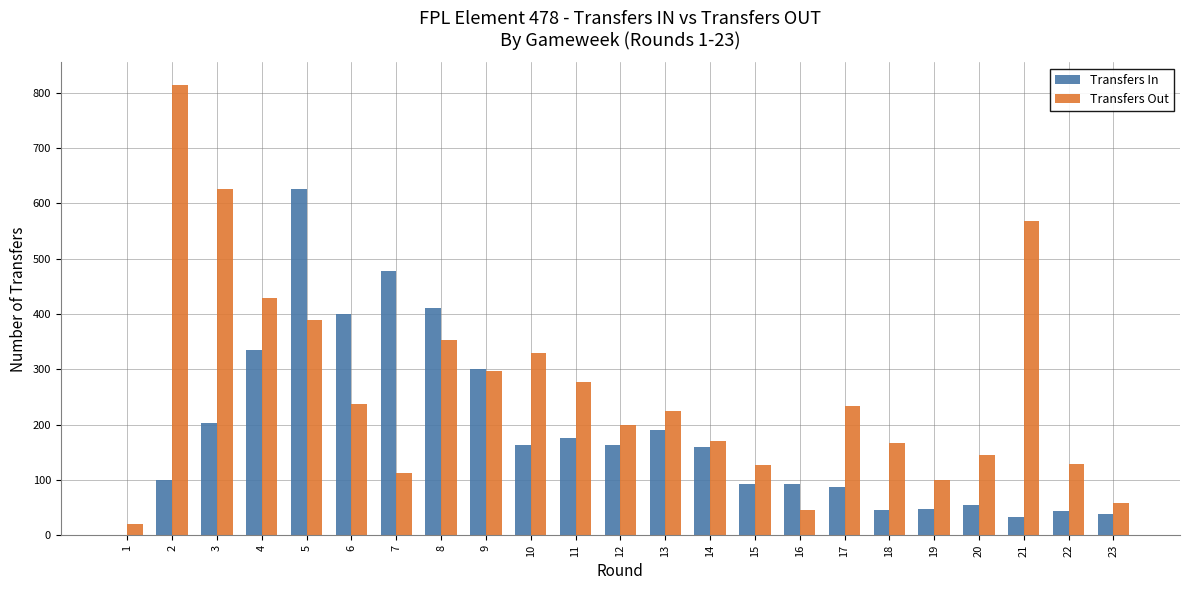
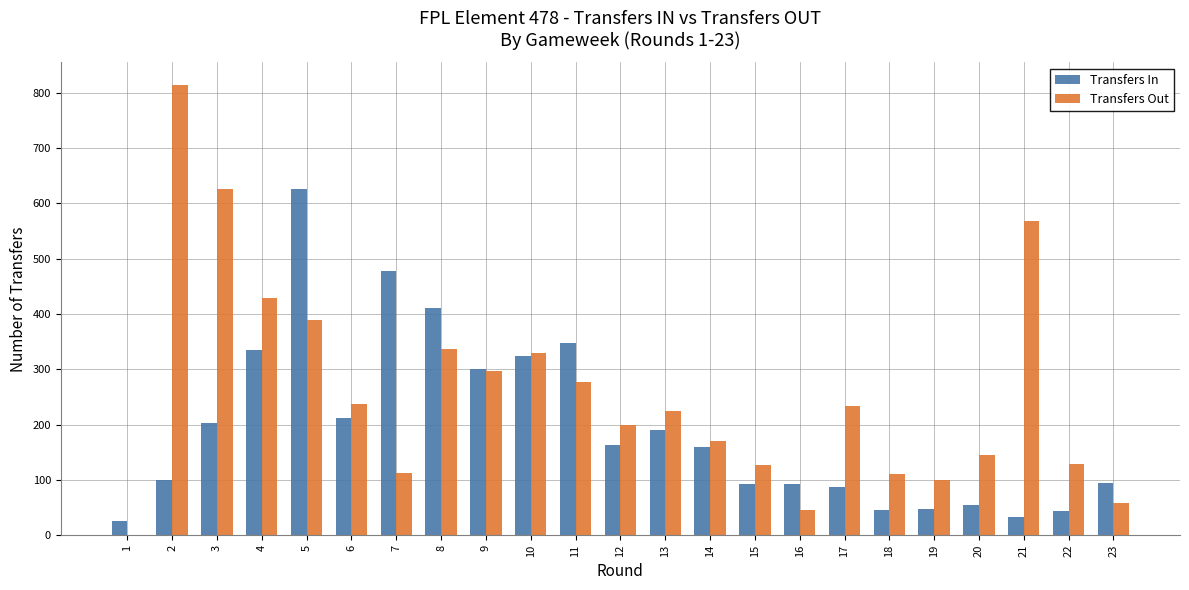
  {
    "Transfers In": {
-     "1": 0,
+     "1": 30,
      "2": 100,
      "3": 200,
      "4": 340,
      "5": 630,
-     "6": 400,
+     "6": 210,
      "7": 480,
      "8": 410,
      "9": 300,
-     "10": 160,
-     "11": 180,
+     "10": 320,
+     "11": 350,
      "12": 160,
      "13": 190,
      "14": 160,
      "15": 90,
      "16": 90,
      "17": 90,
      "18": 50,
      "19": 50,
      "20": 50,
      "21": 30,
      "22": 40,
-     "23": 40
+     "23": 100
    },
    "Transfers Out": {
-     "1": 20,
+     "1": 0,
      "2": 810,
      "3": 630,
      "4": 430,
      "5": 390,
      "6": 240,
      "7": 110,
-     "8": 350,
+     "8": 340,
      "9": 300,
      "10": 330,
      "11": 280,
      "12": 200,
      "13": 220,
      "14": 170,
      "15": 130,
      "16": 50,
      "17": 230,
-     "18": 170,
+     "18": 110,
      "19": 100,
      "20": 150,
      "21": 570,
      "22": 130,
      "23": 60
    }
  }
